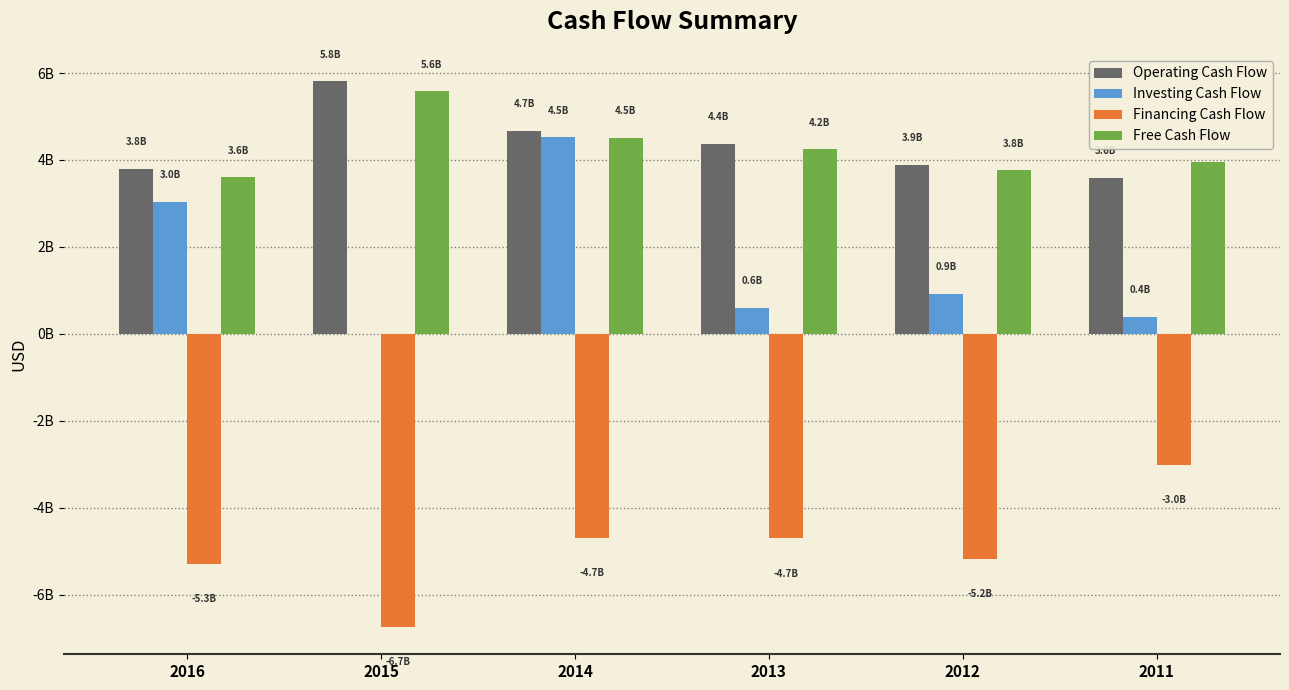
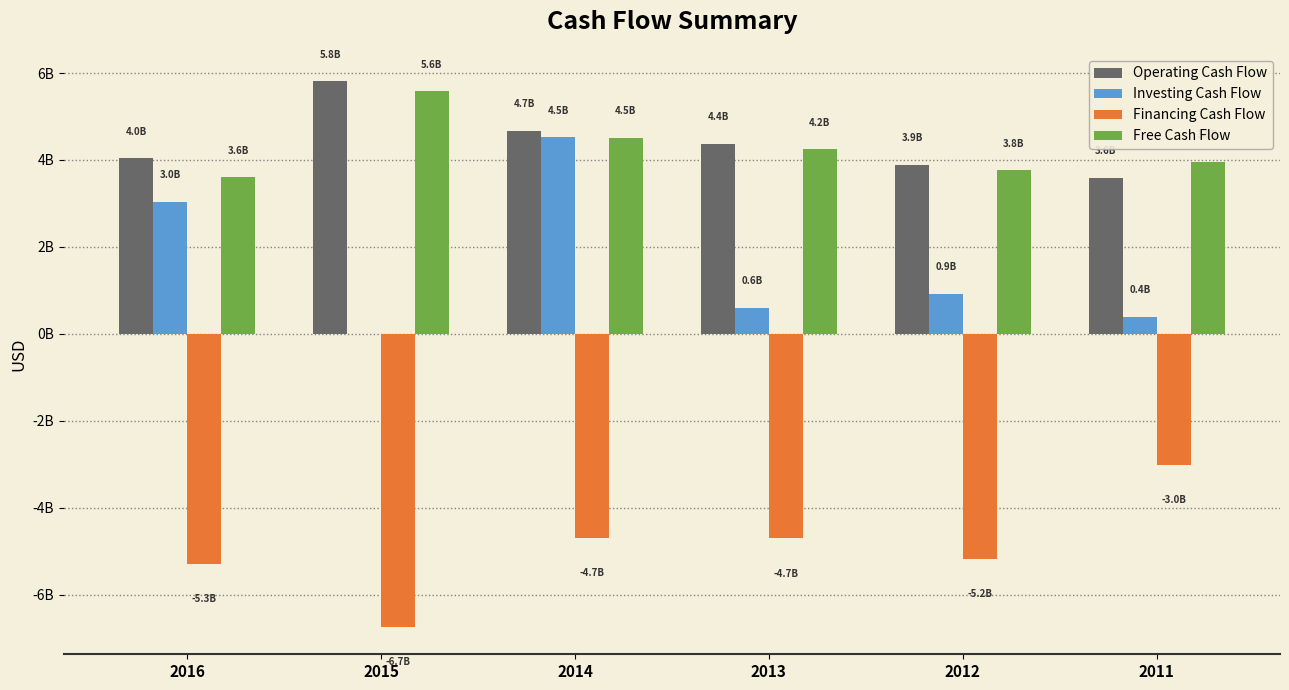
  {
    "Operating Cash Flow": {
-     "2016": "3.8B",
+     "2016": "4.0B",
      "2015": "5.8B",
      "2014": "4.7B",
      "2013": "4.4B",
      "2012": "3.9B"
    },
    "Investing Cash Flow": {
      "2016": "3.0B",
      "2014": "4.5B",
      "2013": "0.6B",
      "2012": "0.9B",
      "2011": "0.4B"
    },
    "Free Cash Flow": {
      "2016": "3.6B",
      "2015": "5.6B",
      "2014": "4.5B",
      "2013": "4.2B",
      "2012": "3.8B"
    }
  }
